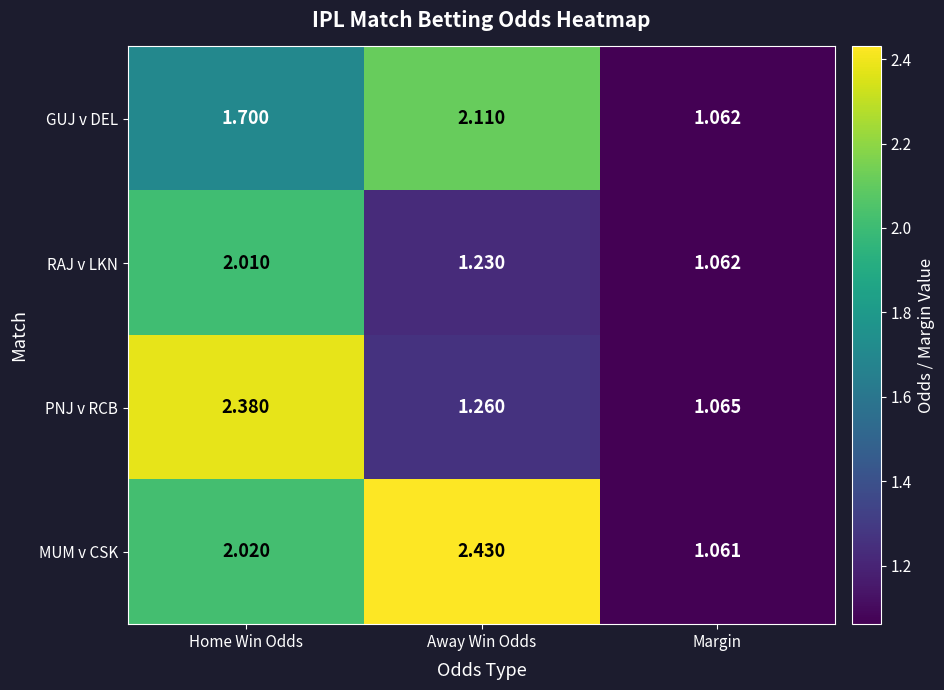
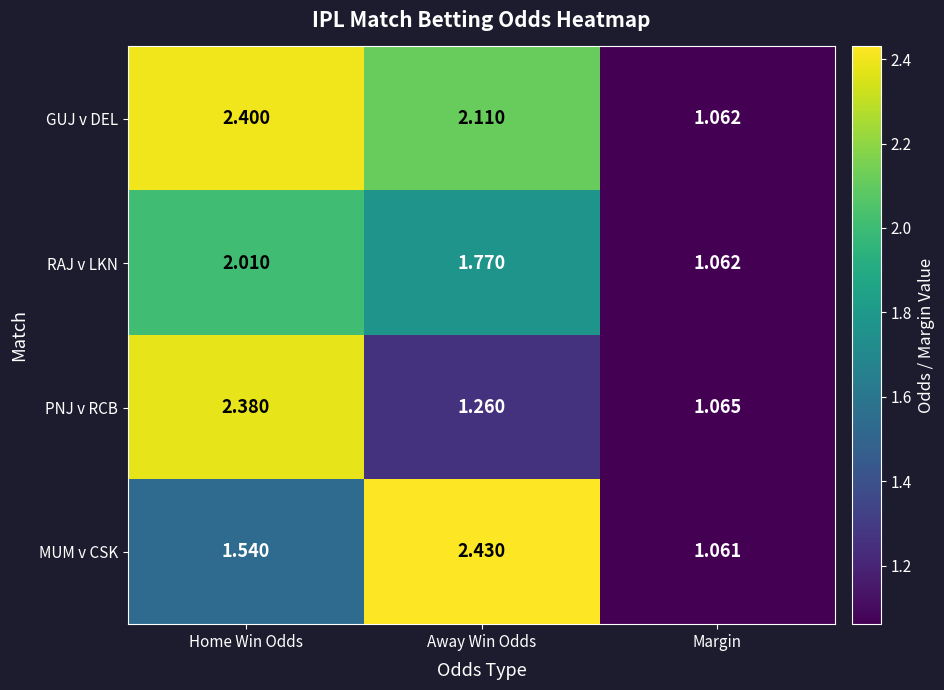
  {
    "GUJ v DEL": {
-     "Home Win Odds": 1.700,
+     "Home Win Odds": 2.400,
      "Away Win Odds": 2.110,
      "Margin": 1.062
    },
    "RAJ v LKN": {
      "Home Win Odds": 2.010,
-     "Away Win Odds": 1.230,
+     "Away Win Odds": 1.770,
      "Margin": 1.062
    },
    "PNJ v RCB": {
      "Home Win Odds": 2.380,
      "Away Win Odds": 1.260,
      "Margin": 1.065
    },
    "MUM v CSK": {
-     "Home Win Odds": 2.020,
+     "Home Win Odds": 1.540,
      "Away Win Odds": 2.430,
      "Margin": 1.061
    }
  }
